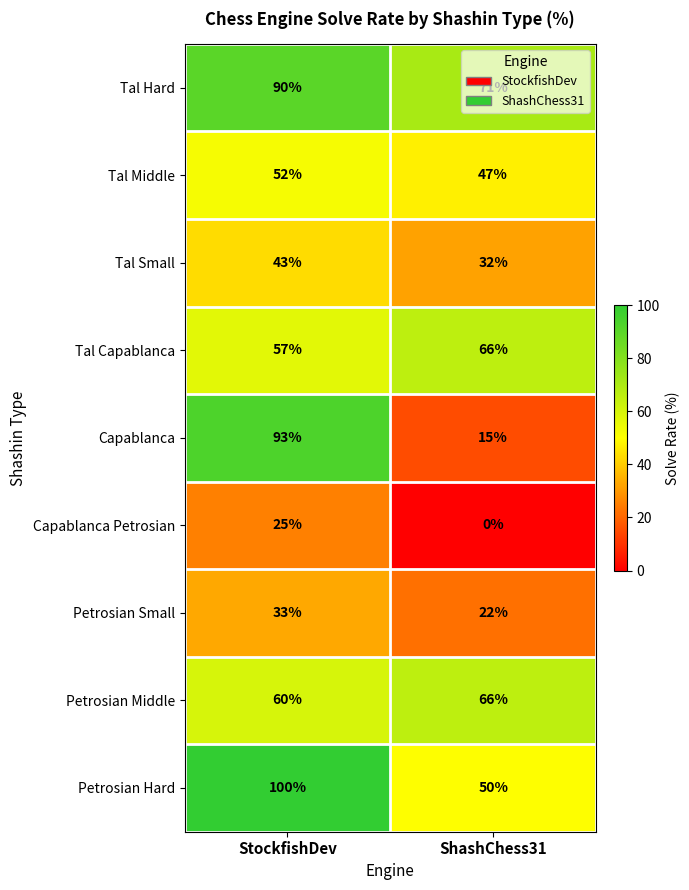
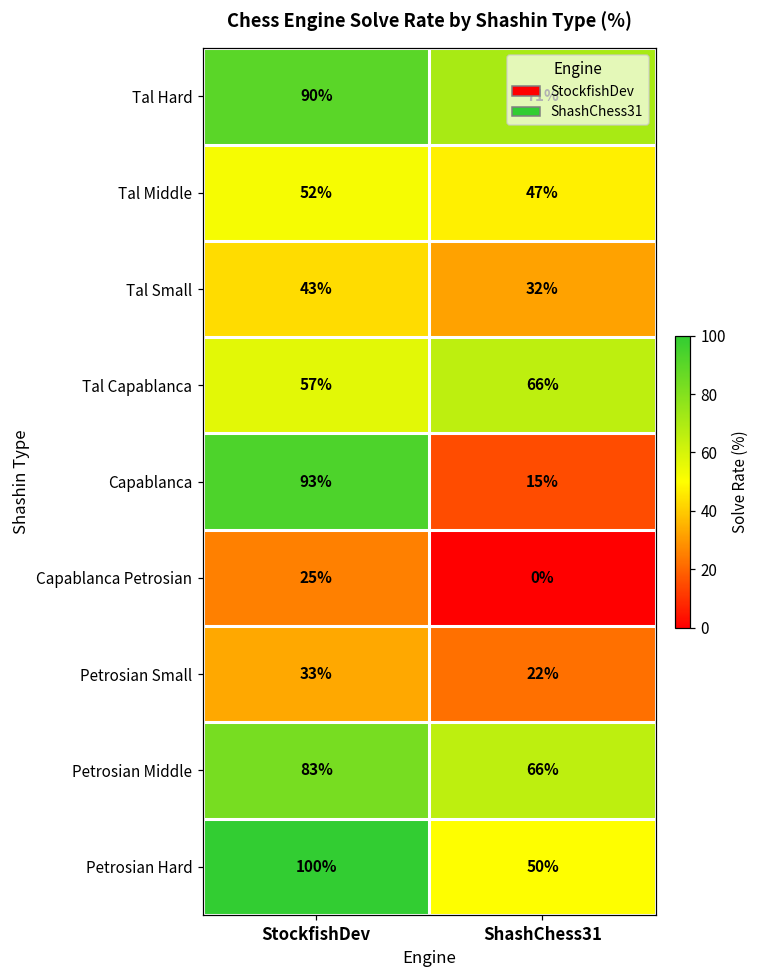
  {
    "Tal Hard": {
      "StockfishDev": "90%"
    },
    "Tal Middle": {
      "StockfishDev": "52%",
      "ShashChess31": "47%"
    },
    "Tal Small": {
      "StockfishDev": "43%",
      "ShashChess31": "32%"
    },
    "Tal Capablanca": {
      "StockfishDev": "57%",
      "ShashChess31": "66%"
    },
    "Capablanca": {
      "StockfishDev": "93%",
      "ShashChess31": "15%"
    },
    "Capablanca Petrosian": {
      "StockfishDev": "25%",
      "ShashChess31": "0%"
    },
    "Petrosian Small": {
      "StockfishDev": "33%",
      "ShashChess31": "22%"
    },
    "Petrosian Middle": {
-     "StockfishDev": "60%",
+     "StockfishDev": "83%",
      "ShashChess31": "66%"
    },
    "Petrosian Hard": {
      "StockfishDev": "100%",
      "ShashChess31": "50%"
    }
  }
